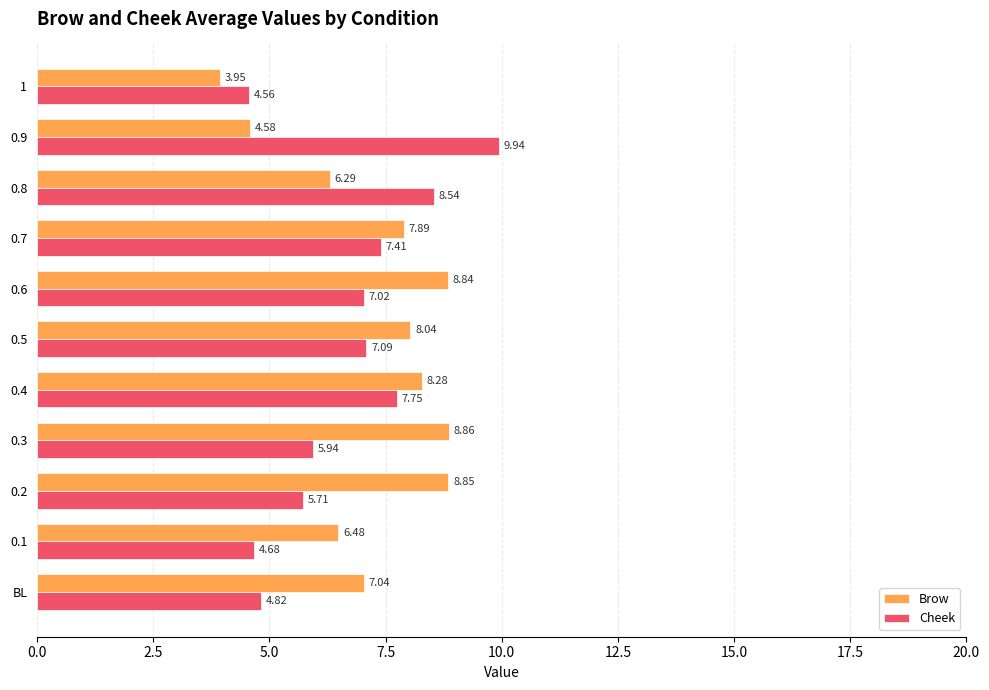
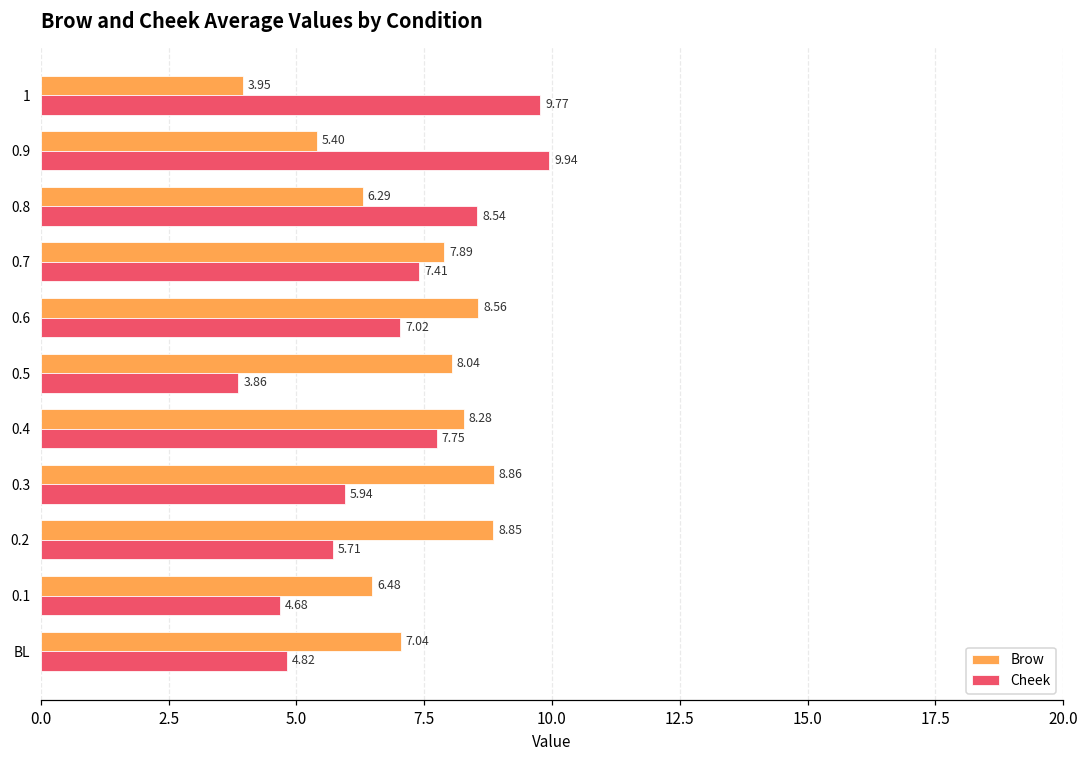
  {
    "Brow": {
      "1": 3.95,
-     "0.9": 4.58,
+     "0.9": 5.40,
      "0.8": 6.29,
      "0.7": 7.89,
-     "0.6": 8.84,
+     "0.6": 8.56,
      "0.5": 8.04,
      "0.4": 8.28,
      "0.3": 8.86,
      "0.2": 8.85,
      "0.1": 6.48,
      "BL": 7.04
    },
    "Cheek": {
-     "1": 4.56,
+     "1": 9.77,
      "0.9": 9.94,
      "0.8": 8.54,
      "0.7": 7.41,
      "0.6": 7.02,
-     "0.5": 7.09,
+     "0.5": 3.86,
      "0.4": 7.75,
      "0.3": 5.94,
      "0.2": 5.71,
      "0.1": 4.68,
      "BL": 4.82
    }
  }
